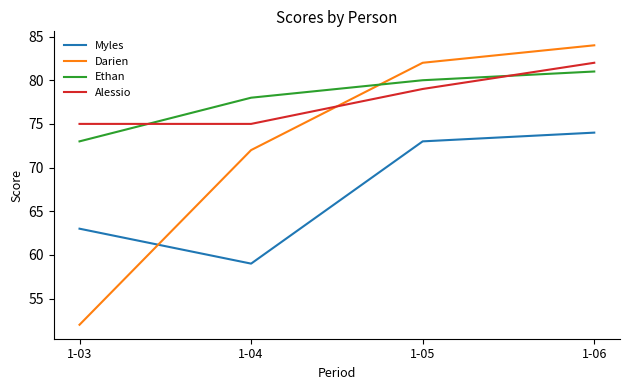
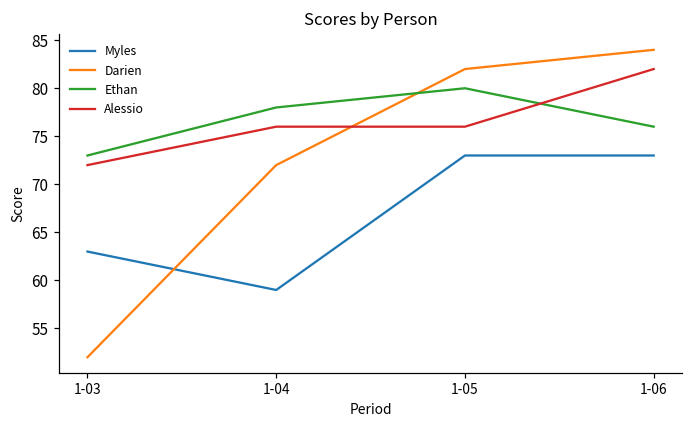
  {
    "Myles": {
      "1-03": 63,
      "1-04": 59,
      "1-05": 73,
-     "1-06": 74
+     "1-06": 73
    },
    "Darien": {
      "1-03": 52,
      "1-04": 72,
      "1-05": 82,
      "1-06": 84
    },
    "Ethan": {
      "1-03": 73,
      "1-04": 78,
      "1-05": 80,
-     "1-06": 81
+     "1-06": 76
    },
    "Alessio": {
-     "1-03": 75,
-     "1-04": 75,
-     "1-05": 79,
+     "1-03": 72,
+     "1-04": 76,
+     "1-05": 76,
      "1-06": 82
    }
  }
